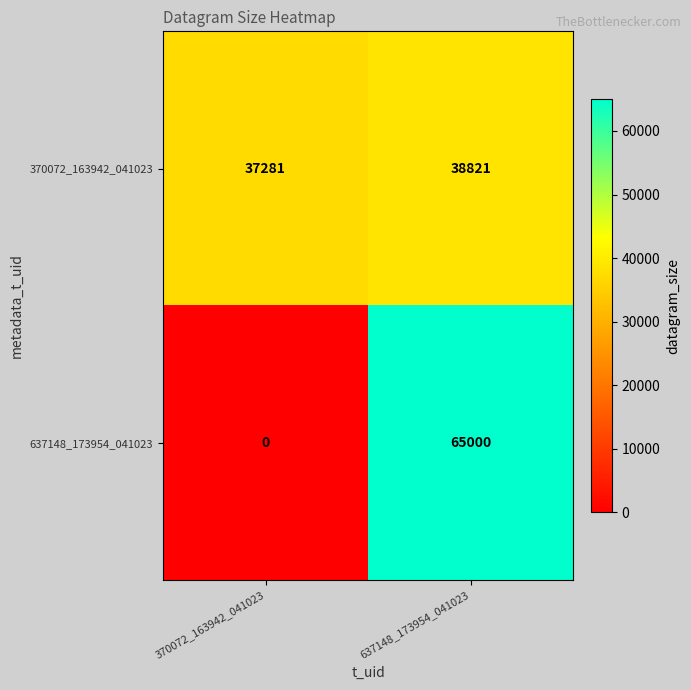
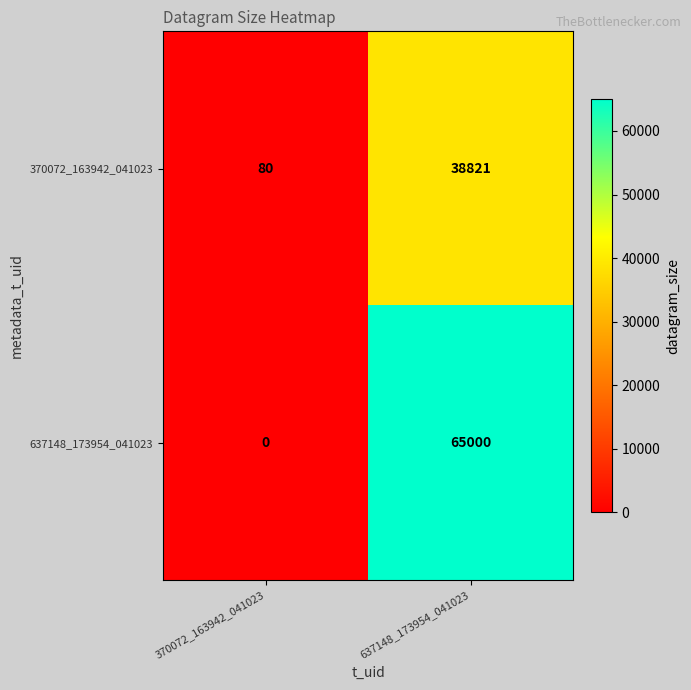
  {
    "370072_163942_041023": {
-     "370072_163942_041023": 37281,
+     "370072_163942_041023": 80,
      "637148_173954_041023": 38821
    },
    "637148_173954_041023": {
      "370072_163942_041023": 0,
      "637148_173954_041023": 65000
    }
  }
